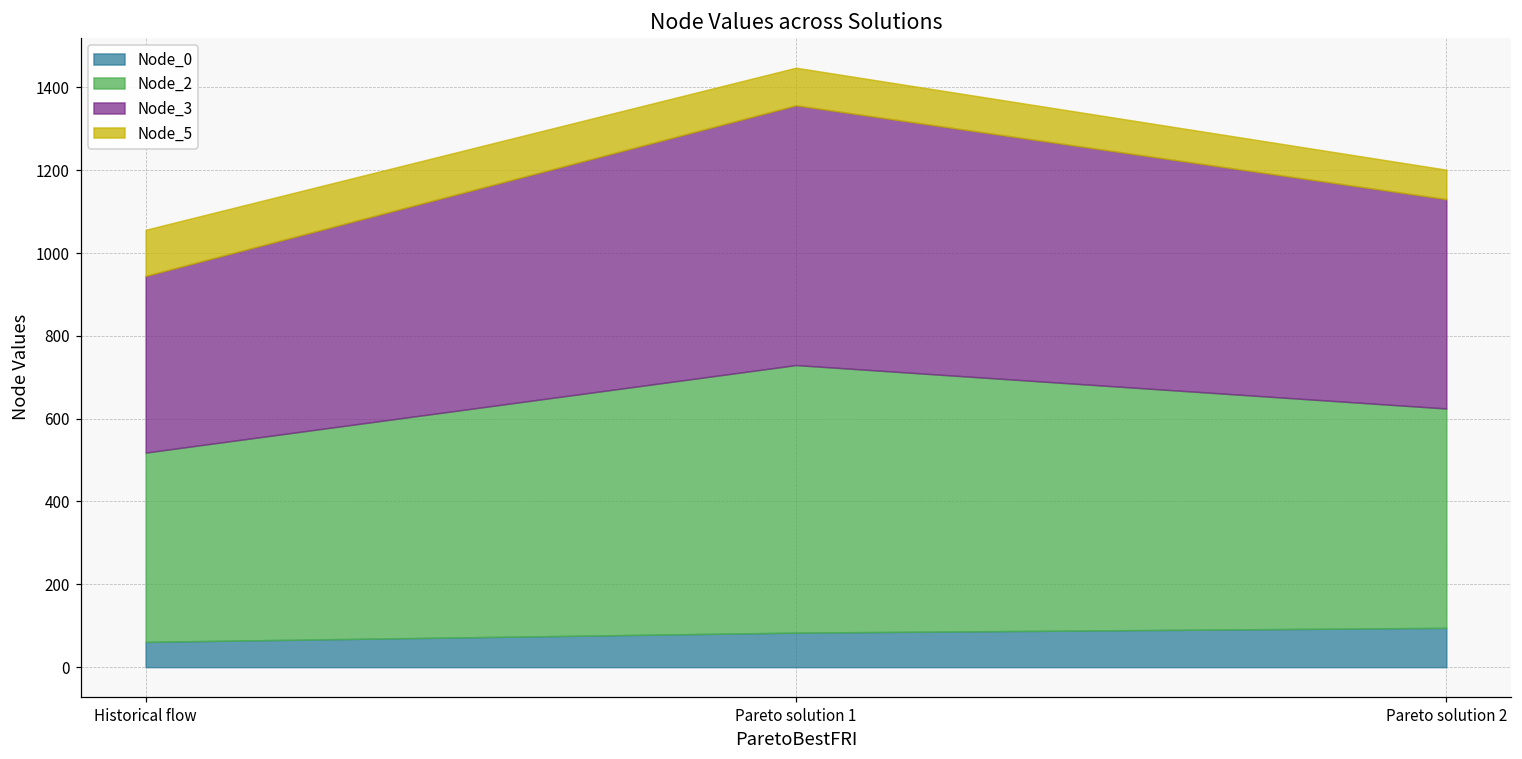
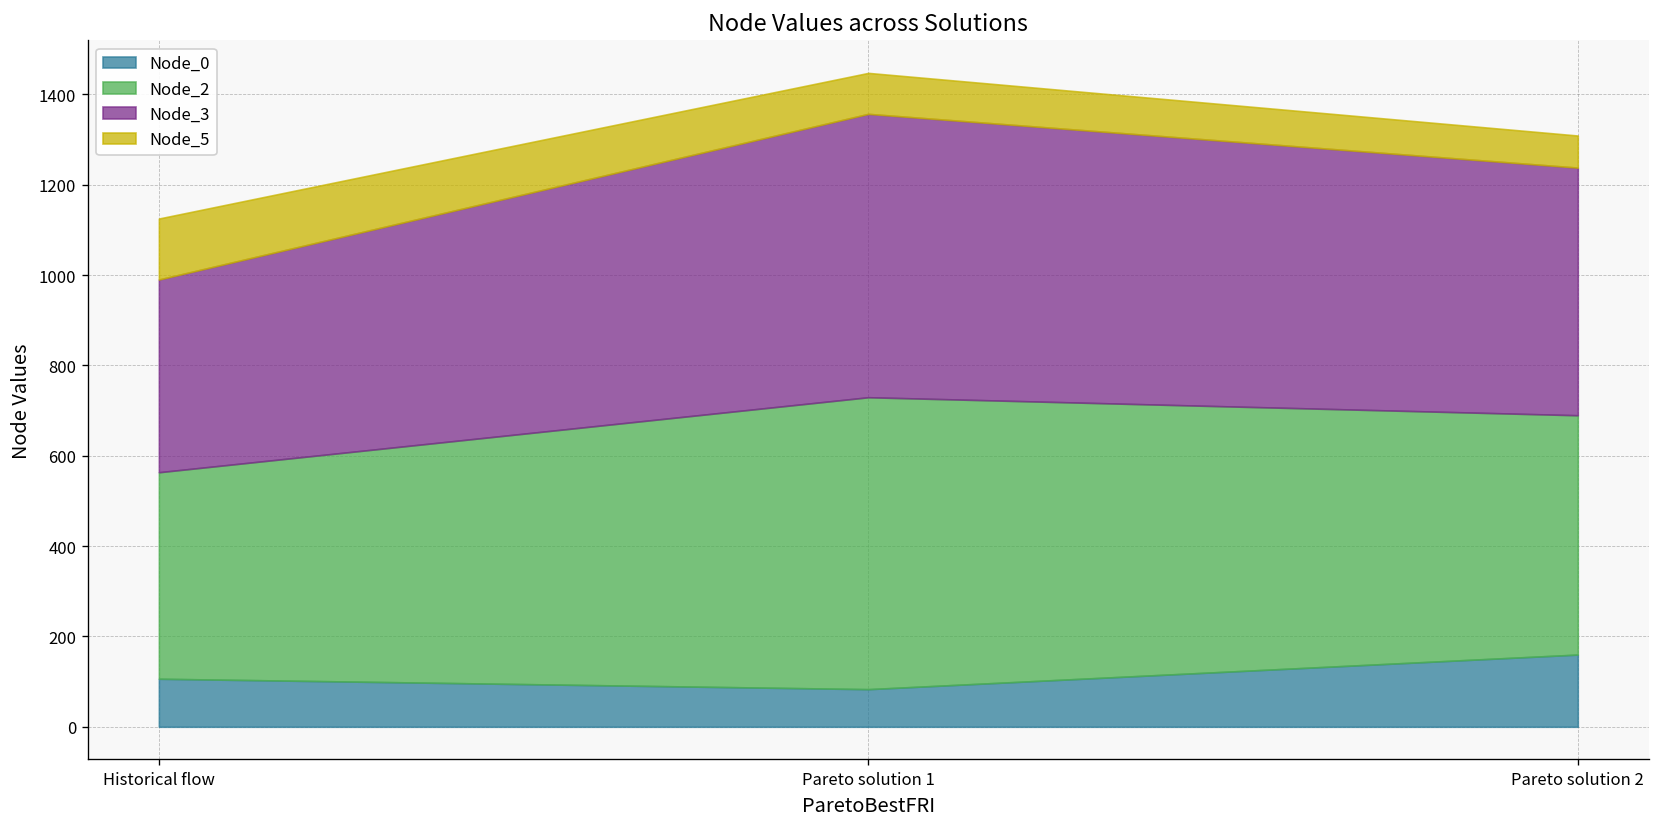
  {
    "Node_0": {
-     "Historical flow": 60,
+     "Historical flow": 110,
      "Pareto solution 1": 80,
-     "Pareto solution 2": 90
+     "Pareto solution 2": 160
    },
    "Node_2": {
      "Historical flow": 460,
      "Pareto solution 1": 650,
      "Pareto solution 2": 530
    },
    "Node_3": {
      "Historical flow": 430,
      "Pareto solution 1": 630,
-     "Pareto solution 2": 510
+     "Pareto solution 2": 550
    },
    "Node_5": {
-     "Historical flow": 110,
+     "Historical flow": 130,
      "Pareto solution 1": 90,
      "Pareto solution 2": 70
    }
  }
